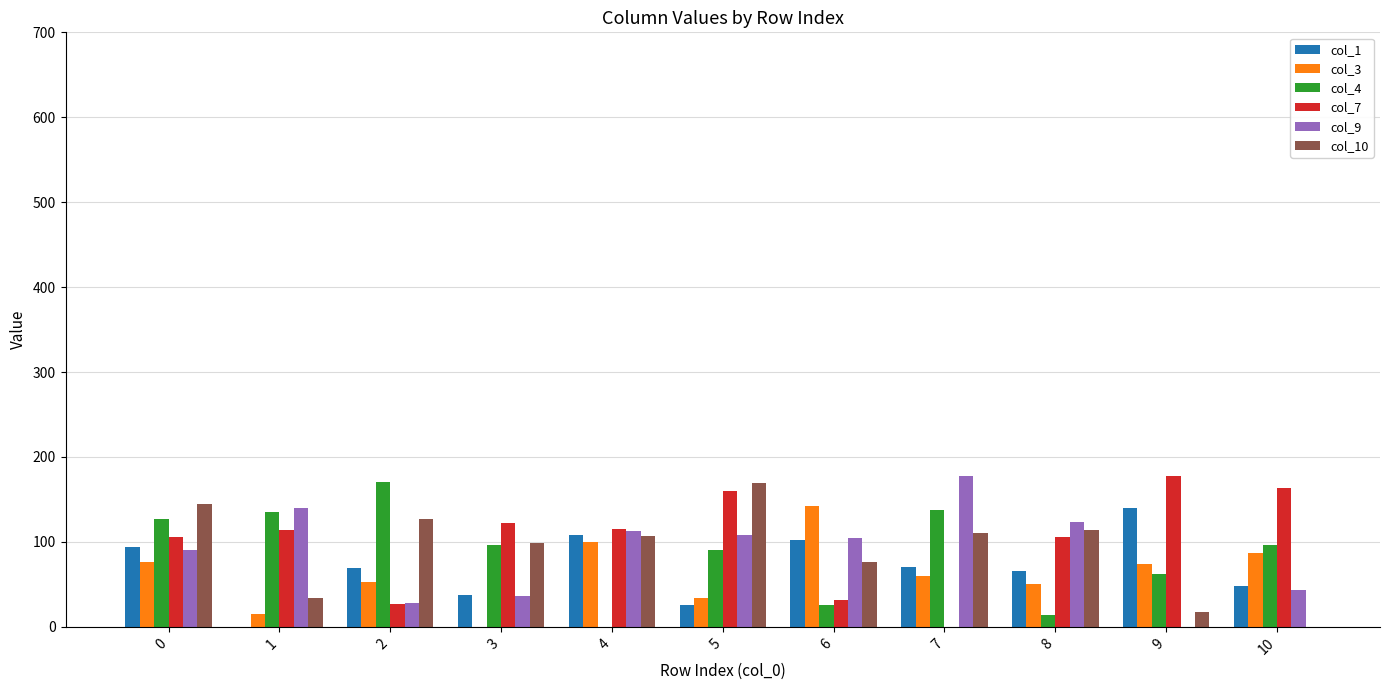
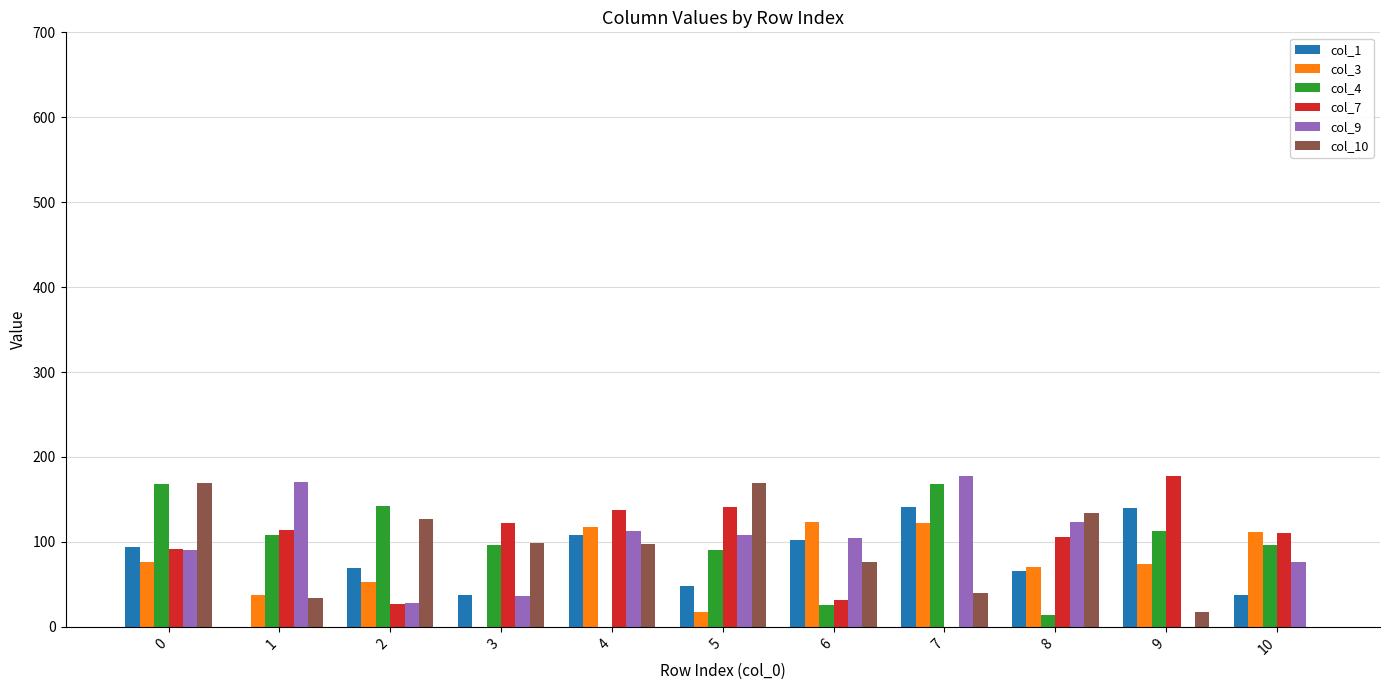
  {
    "col_1": {
      "0": 90,
      "1": 0,
      "2": 70,
      "3": 40,
      "4": 110,
-     "5": 30,
+     "5": 50,
      "6": 100,
-     "7": 70,
+     "7": 140,
      "8": 70,
      "9": 140,
-     "10": 50
+     "10": 40
    },
    "col_3": {
      "0": 80,
-     "1": 20,
+     "1": 40,
      "2": 50,
      "3": 0,
-     "4": 100,
-     "5": 30,
-     "6": 140,
-     "7": 60,
-     "8": 50,
+     "4": 120,
+     "5": 20,
+     "6": 120,
+     "7": 120,
+     "8": 70,
      "9": 70,
-     "10": 90
+     "10": 110
    },
    "col_4": {
-     "0": 130,
-     "1": 140,
-     "2": 170,
+     "0": 170,
+     "1": 110,
+     "2": 140,
      "3": 100,
      "4": 0,
      "5": 90,
      "6": 30,
-     "7": 140,
+     "7": 170,
      "8": 10,
-     "9": 60,
+     "9": 110,
      "10": 100
    },
    "col_7": {
-     "0": 110,
+     "0": 90,
      "1": 110,
      "2": 30,
      "3": 120,
-     "4": 120,
-     "5": 160,
+     "4": 140,
+     "5": 140,
      "6": 30,
      "7": 0,
      "8": 110,
      "9": 180,
-     "10": 160
+     "10": 110
    },
    "col_9": {
      "0": 90,
-     "1": 140,
+     "1": 170,
      "2": 30,
      "3": 40,
      "4": 110,
      "5": 110,
      "6": 110,
      "7": 180,
      "8": 120,
      "9": 0,
-     "10": 40
+     "10": 80
    },
    "col_10": {
-     "0": 150,
+     "0": 170,
      "1": 30,
      "2": 130,
      "3": 100,
-     "4": 110,
+     "4": 100,
      "5": 170,
      "6": 80,
-     "7": 110,
-     "8": 110,
+     "7": 40,
+     "8": 130,
      "9": 20,
      "10": 0
    }
  }
